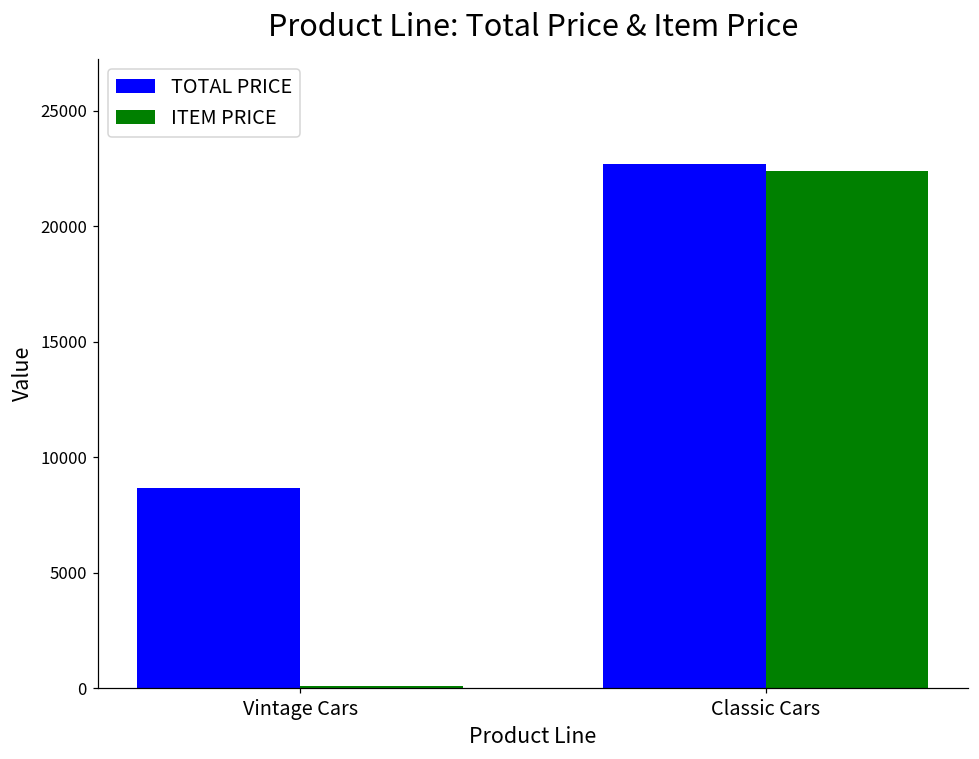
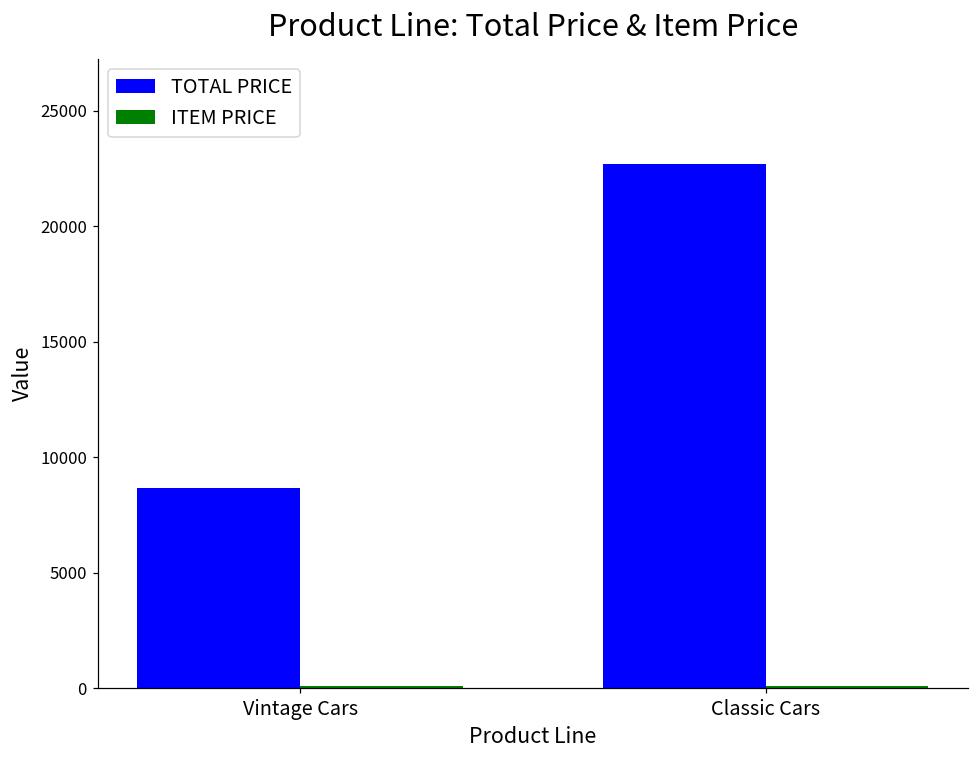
  {
    "TOTAL PRICE": {
      "Vintage Cars": 8700,
      "Classic Cars": 22700
    },
    "ITEM PRICE": {
-     "Classic Cars": 22400
+     "Classic Cars": 100
    }
  }
